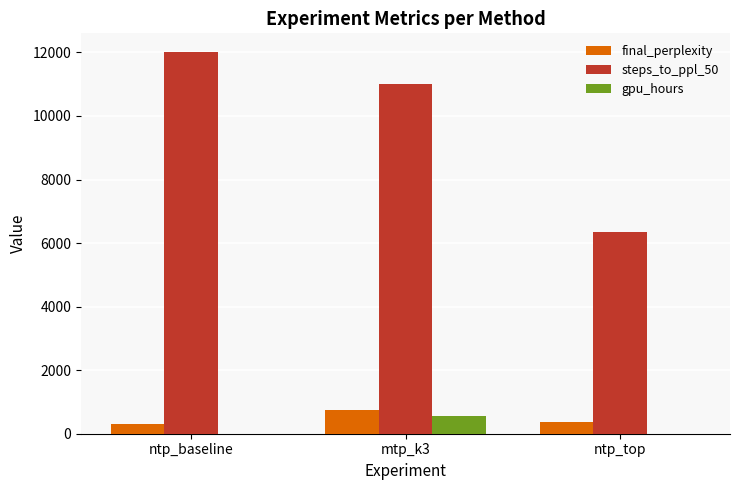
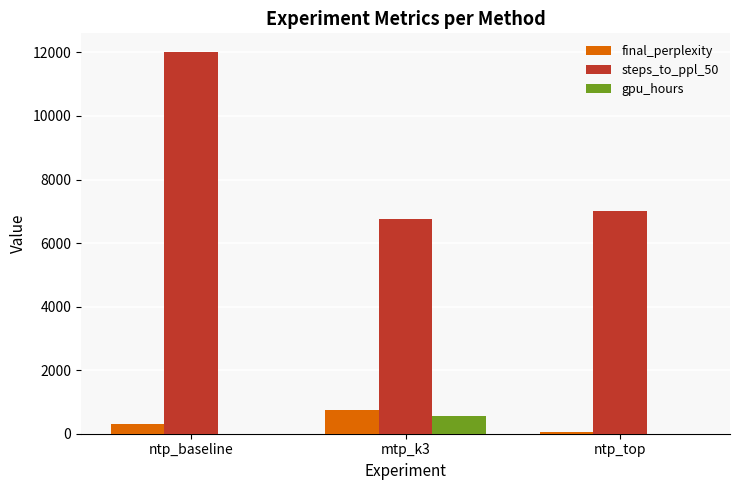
  {
    "final_perplexity": {
      "ntp_baseline": 300,
      "mtp_k3": 800,
-     "ntp_top": 400
+     "ntp_top": 0
    },
    "steps_to_ppl_50": {
      "ntp_baseline": 12000,
-     "mtp_k3": 11000,
-     "ntp_top": 6300
+     "mtp_k3": 6800,
+     "ntp_top": 7000
    },
    "gpu_hours": {
      "mtp_k3": 500
    }
  }
